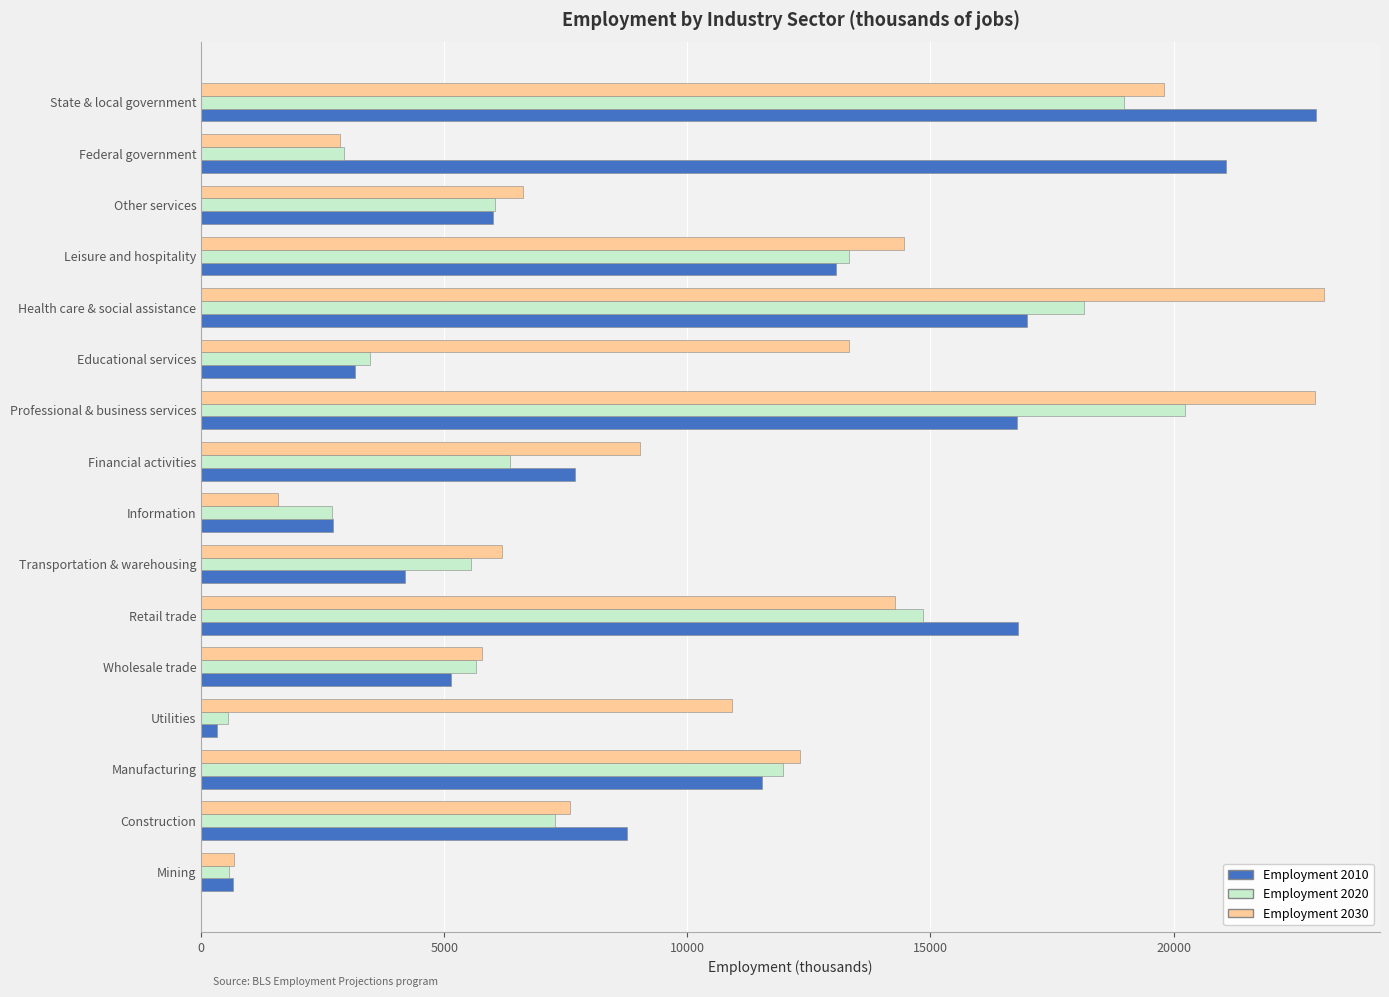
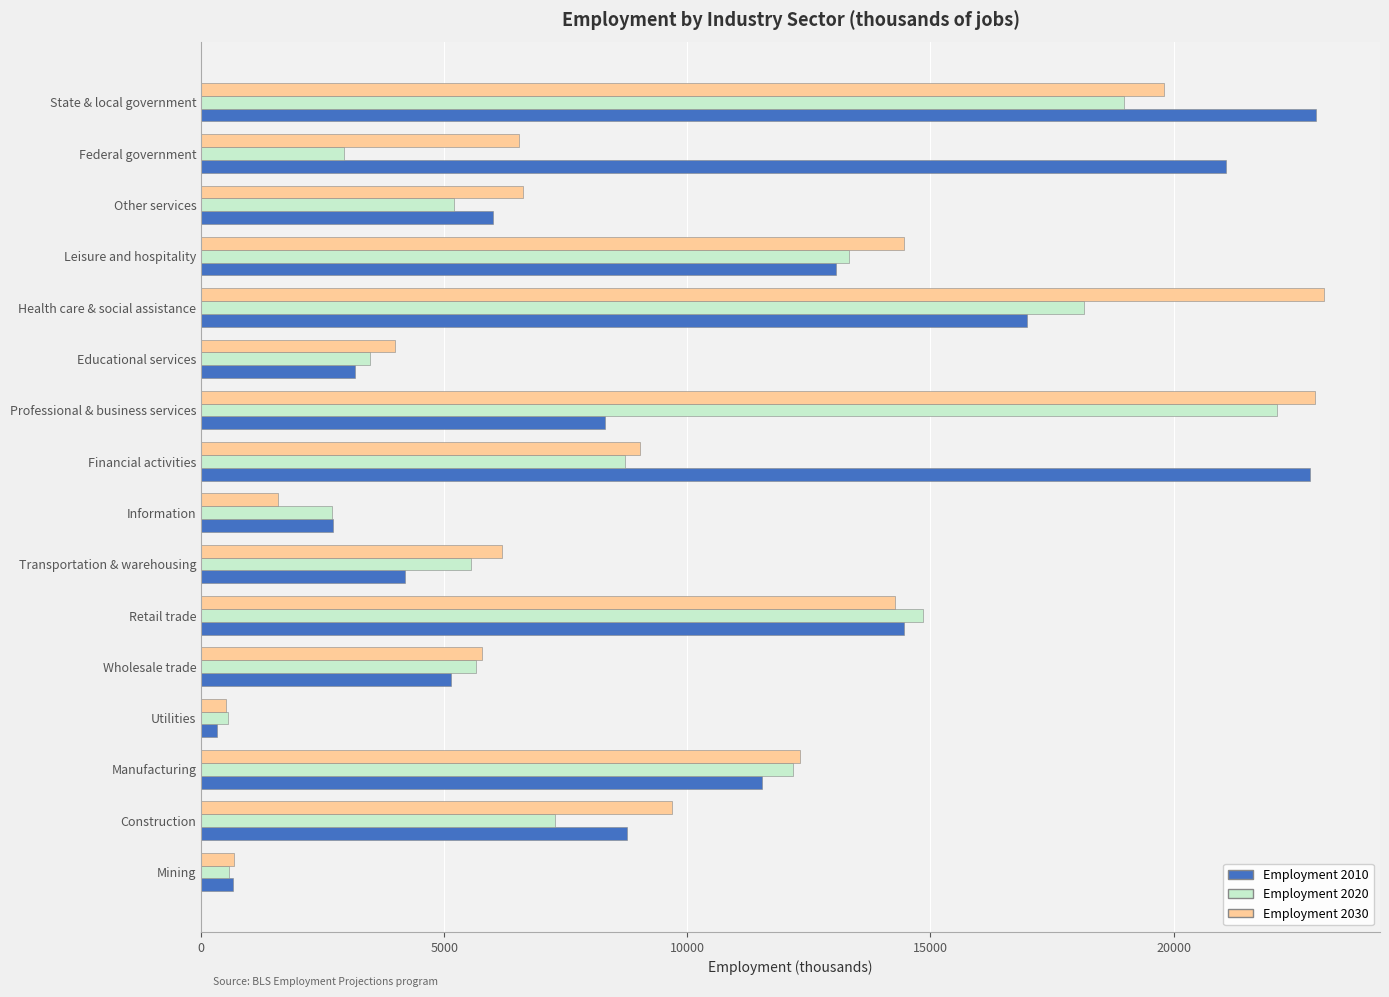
  {
    "Employment 2010": {
      "State & local government": 22900,
      "Federal government": 21100,
      "Other services": 6000,
      "Leisure and hospitality": 13000,
      "Health care & social assistance": 17000,
      "Educational services": 3200,
-     "Professional & business services": 16800,
-     "Financial activities": 7700,
+     "Professional & business services": 8300,
+     "Financial activities": 22800,
      "Information": 2700,
      "Transportation & warehousing": 4200,
-     "Retail trade": 16800,
+     "Retail trade": 14400,
      "Wholesale trade": 5100,
      "Utilities": 300,
      "Manufacturing": 11500,
      "Construction": 8800,
      "Mining": 700
    },
    "Employment 2020": {
      "State & local government": 19000,
      "Federal government": 2900,
-     "Other services": 6000,
+     "Other services": 5200,
      "Leisure and hospitality": 13300,
      "Health care & social assistance": 18200,
      "Educational services": 3500,
-     "Professional & business services": 20200,
-     "Financial activities": 6400,
+     "Professional & business services": 22100,
+     "Financial activities": 8700,
      "Information": 2700,
      "Transportation & warehousing": 5600,
      "Retail trade": 14900,
      "Wholesale trade": 5600,
      "Utilities": 500,
-     "Manufacturing": 12000,
+     "Manufacturing": 12200,
      "Construction": 7300,
      "Mining": 600
    },
    "Employment 2030": {
      "State & local government": 19800,
-     "Federal government": 2900,
+     "Federal government": 6500,
      "Other services": 6600,
      "Leisure and hospitality": 14400,
      "Health care & social assistance": 23100,
-     "Educational services": 13300,
+     "Educational services": 4000,
      "Professional & business services": 22900,
      "Financial activities": 9000,
      "Information": 1600,
      "Transportation & warehousing": 6200,
      "Retail trade": 14300,
      "Wholesale trade": 5800,
-     "Utilities": 10900,
+     "Utilities": 500,
      "Manufacturing": 12300,
-     "Construction": 7600,
+     "Construction": 9700,
      "Mining": 700
    }
  }
